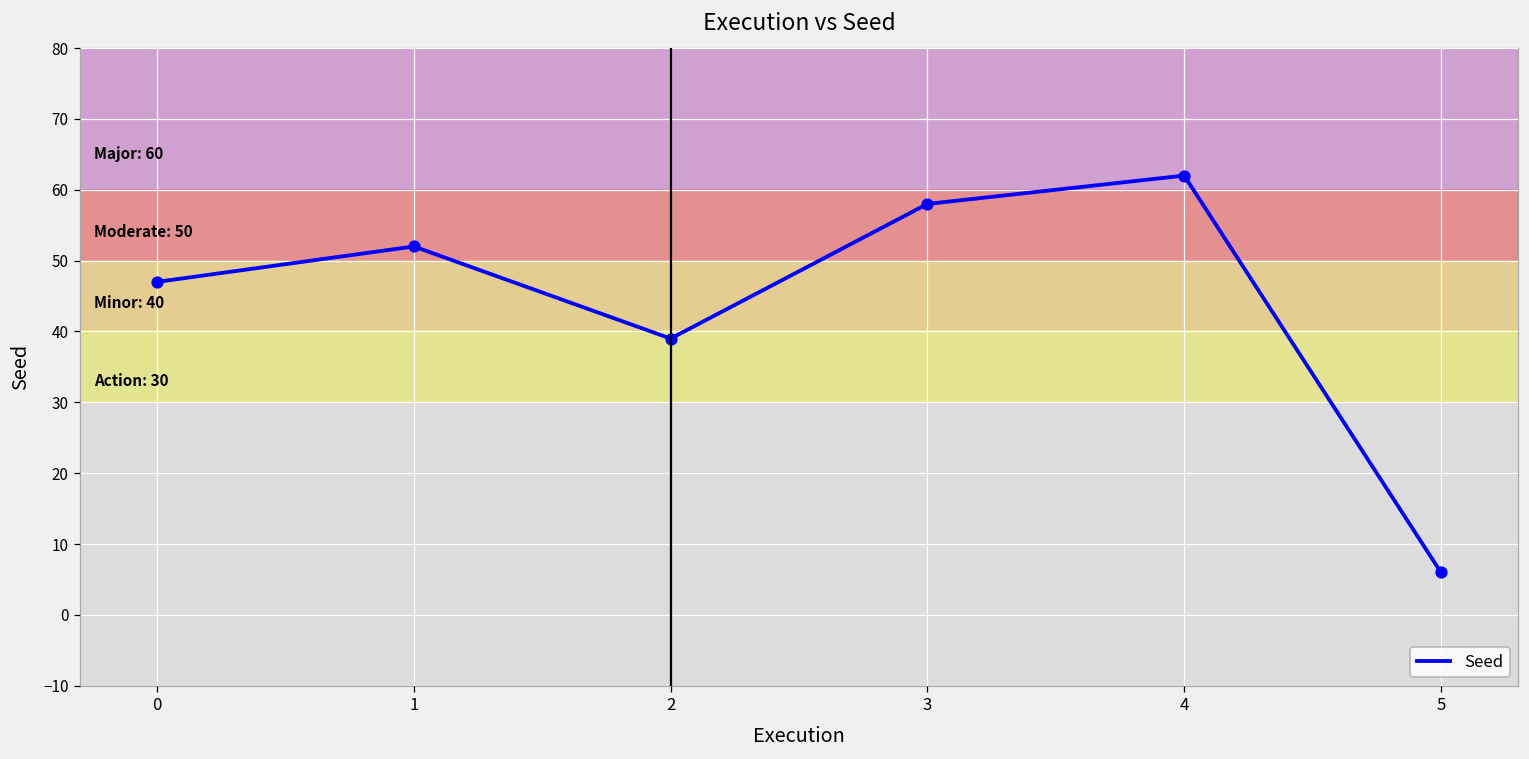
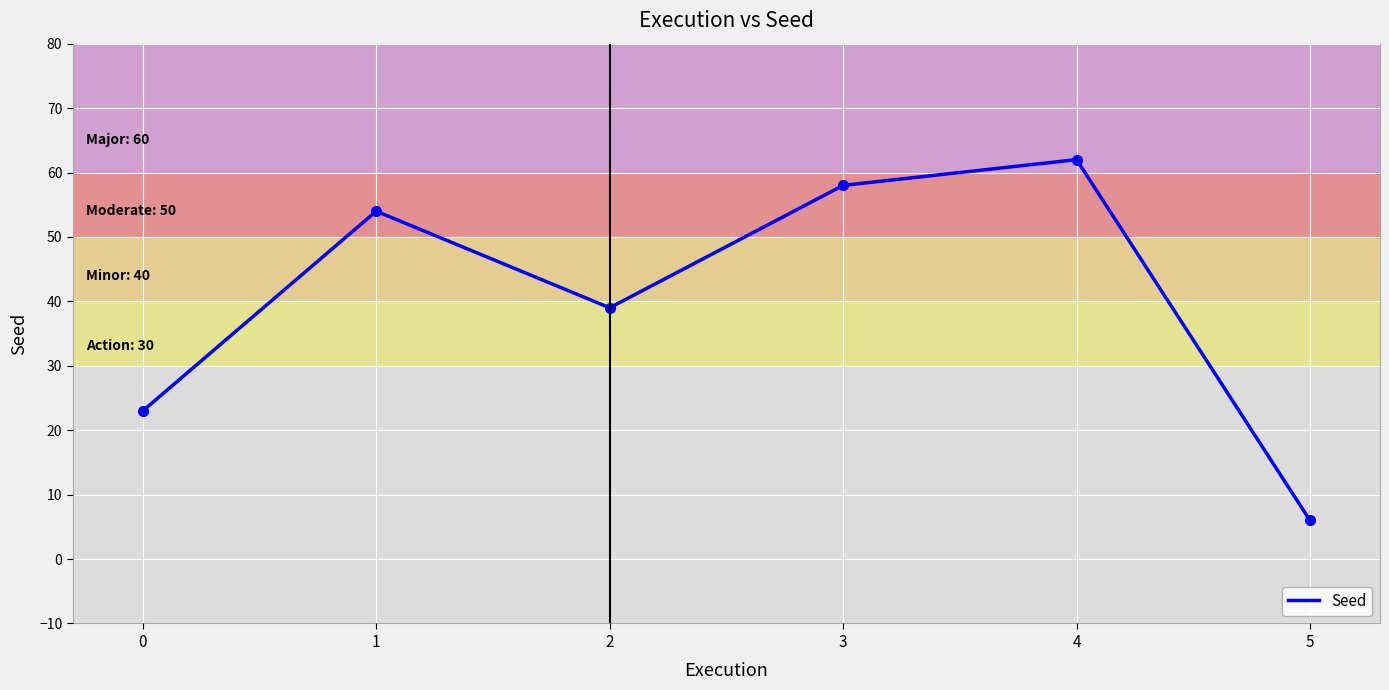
  {
-   "0": 47,
-   "1": 52,
+   "0": 23,
+   "1": 54,
    "2": 39,
    "3": 58,
    "4": 62,
    "5": 6
  }
